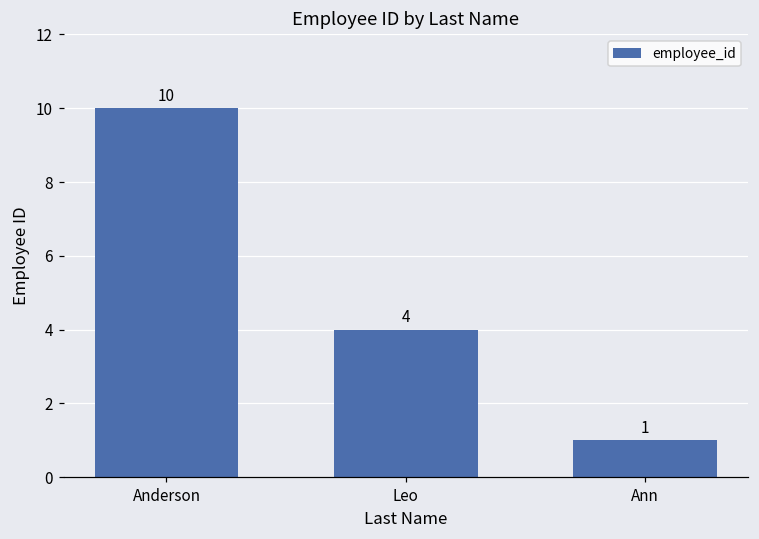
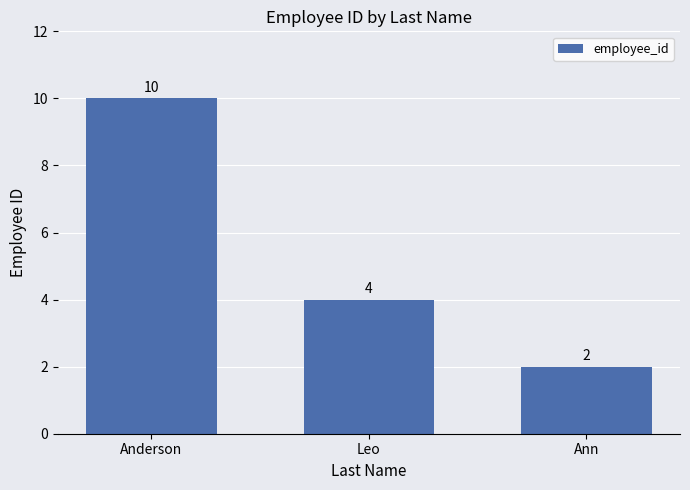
  {
    "Anderson": 10,
    "Leo": 4,
-   "Ann": 1
+   "Ann": 2
  }
